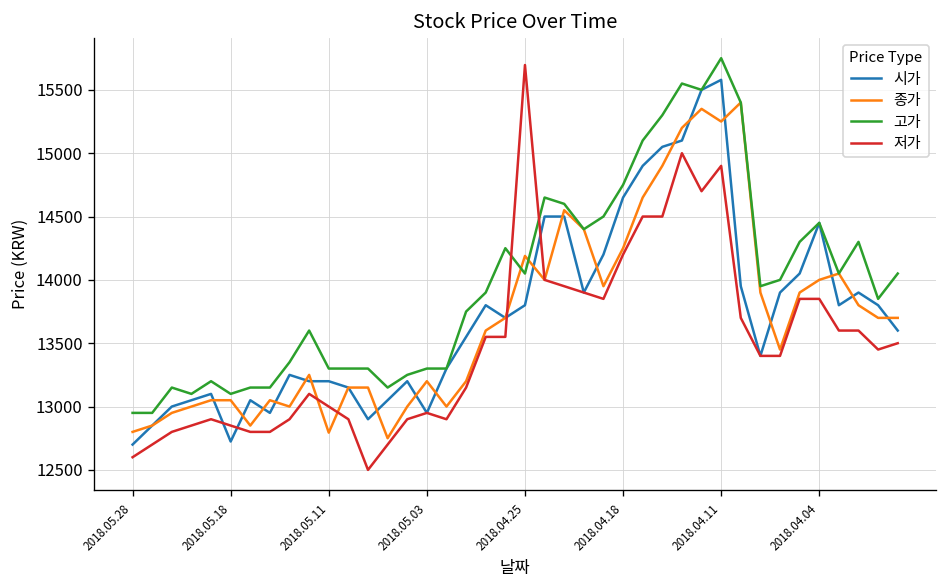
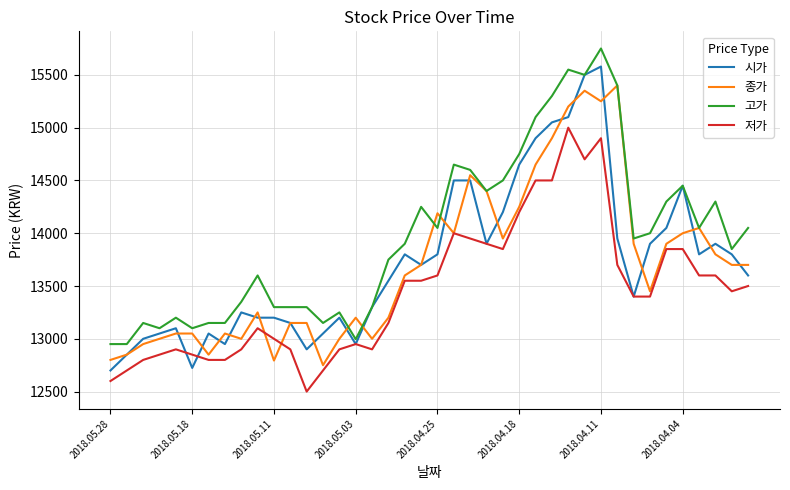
  {
    "시가": {
      "2018.05.28": 12700,
      "2018.05.18": 12720,
      "2018.05.11": 13200,
      "2018.04.25": 13800,
      "2018.04.18": 14650,
      "2018.04.11": 15580
    },
    "종가": {
      "2018.05.28": 12800,
      "2018.05.18": 13050,
      "2018.05.11": 12790,
      "2018.05.03": 13200,
      "2018.04.25": 14190,
      "2018.04.18": 14250,
      "2018.04.11": 15250,
      "2018.04.04": 14000
    },
    "고가": {
      "2018.05.28": 12950,
      "2018.05.18": 13100,
      "2018.05.11": 13300,
-     "2018.05.03": 13300,
+     "2018.05.03": 13000,
      "2018.04.25": 14050,
      "2018.04.18": 14750,
      "2018.04.11": 15750
    },
    "저가": {
      "2018.05.28": 12600,
      "2018.05.18": 12850,
      "2018.05.11": 13000,
-     "2018.04.25": 15700,
+     "2018.04.25": 13600,
      "2018.04.18": 14200,
      "2018.04.11": 14900,
      "2018.04.04": 13850
    }
  }
